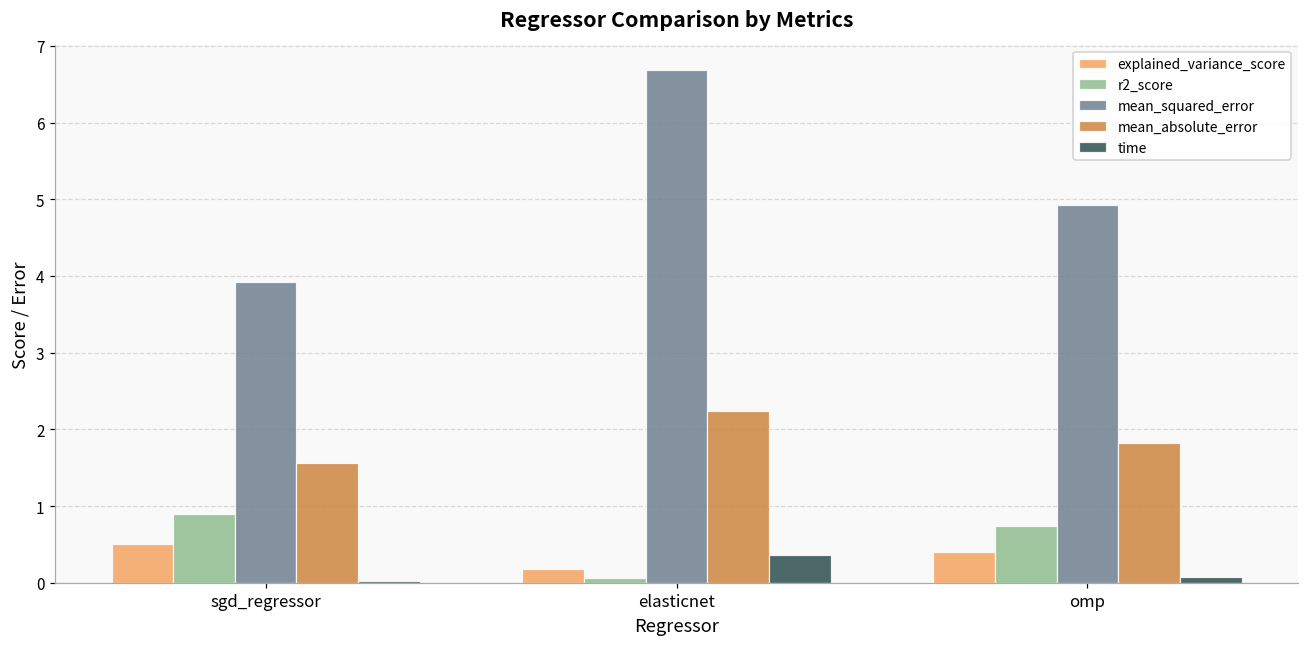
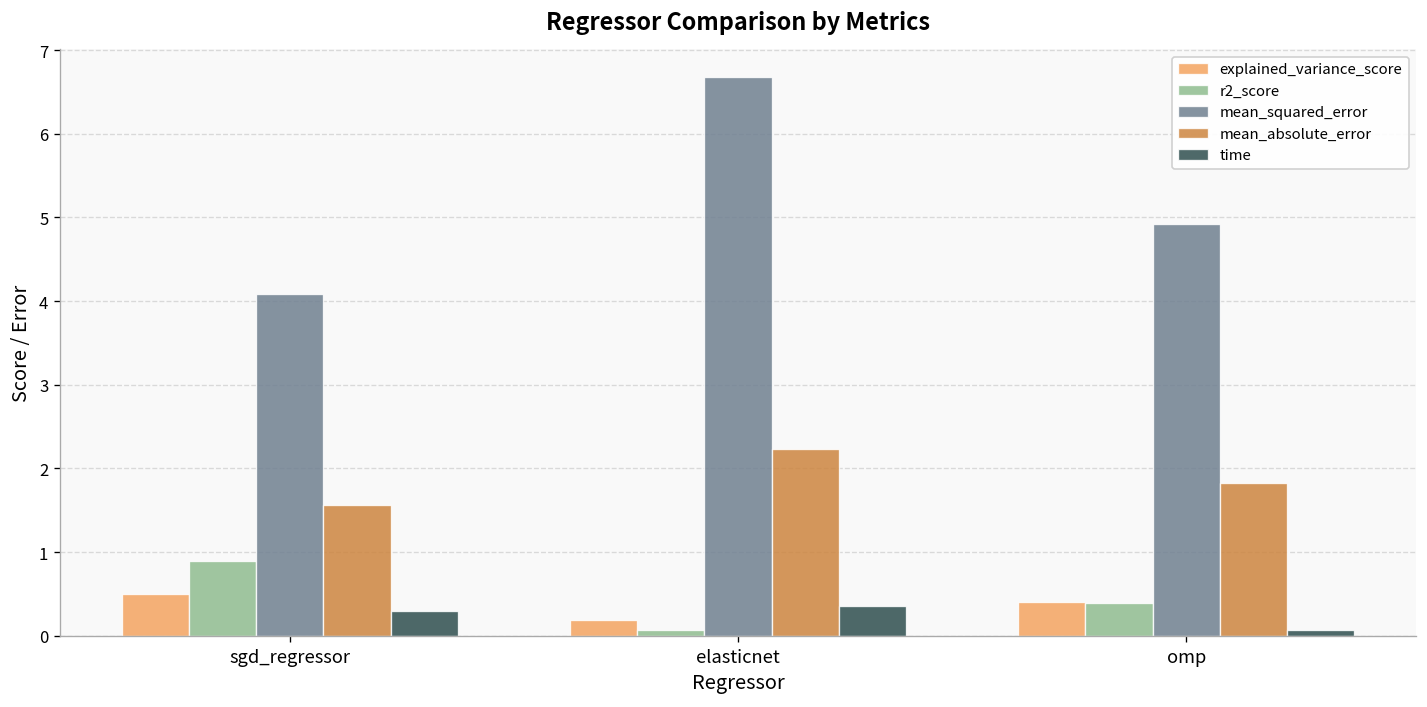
  {
    "r2_score": {
      "sgd_regressor": 0.9,
      "elasticnet": 0.1,
-     "omp": 0.7
+     "omp": 0.4
    },
    "mean_squared_error": {
-     "sgd_regressor": 3.9,
+     "sgd_regressor": 4.1,
      "elasticnet": 6.7,
      "omp": 4.9
    },
    "time": {
-     "sgd_regressor": 0.0,
+     "sgd_regressor": 0.3,
      "elasticnet": 0.4,
      "omp": 0.1
    }
  }
